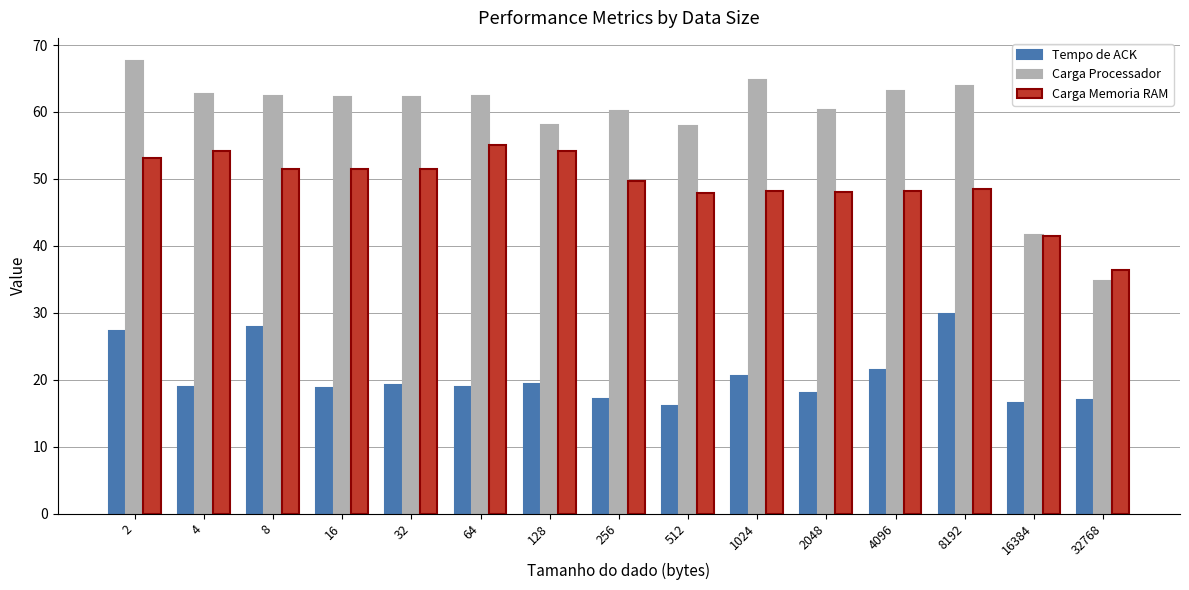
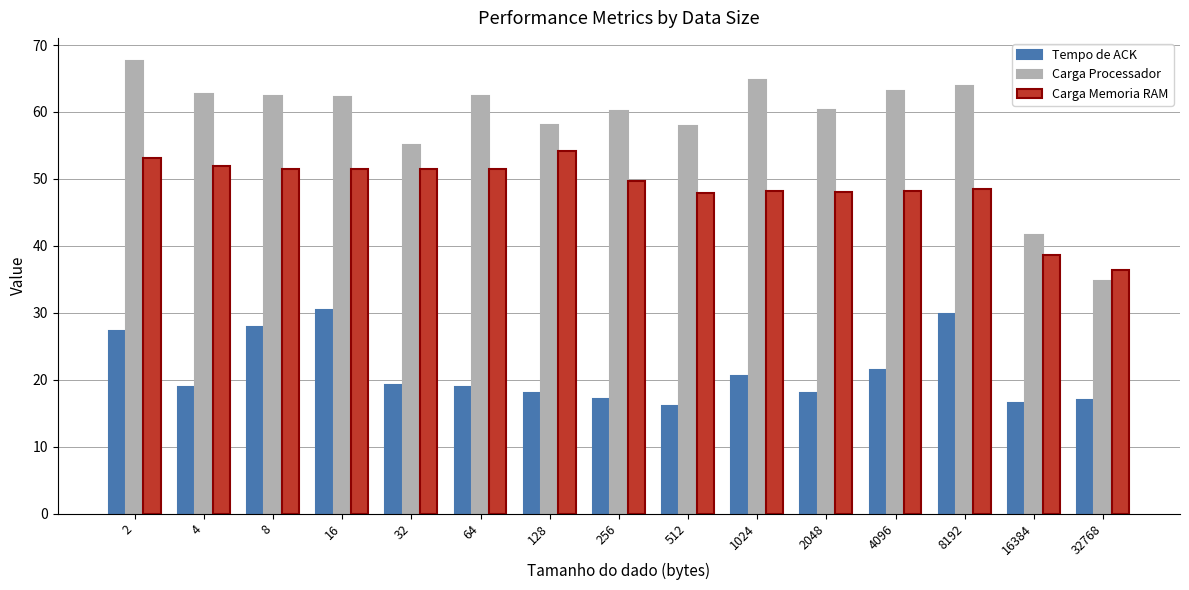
  {
    "Tempo de ACK": {
      "2": 27,
      "4": 19,
      "8": 28,
-     "16": 19,
+     "16": 30,
      "32": 19,
      "64": 19,
-     "128": 19,
+     "128": 18,
      "256": 17,
      "512": 16,
      "1024": 21,
      "2048": 18,
      "4096": 22,
      "8192": 30,
      "16384": 17,
      "32768": 17
    },
    "Carga Processador": {
      "2": 68,
      "4": 63,
      "8": 62,
      "16": 62,
-     "32": 62,
+     "32": 55,
      "64": 62,
      "128": 58,
      "256": 60,
      "512": 58,
      "1024": 65,
      "2048": 60,
      "4096": 63,
      "8192": 64,
      "16384": 42,
      "32768": 35
    },
    "Carga Memoria RAM": {
      "2": 53,
-     "4": 54,
+     "4": 52,
      "8": 52,
      "16": 52,
      "32": 52,
-     "64": 55,
+     "64": 52,
      "128": 54,
      "256": 50,
      "512": 48,
      "1024": 48,
      "2048": 48,
      "4096": 48,
      "8192": 48,
-     "16384": 42,
+     "16384": 39,
      "32768": 36
    }
  }
